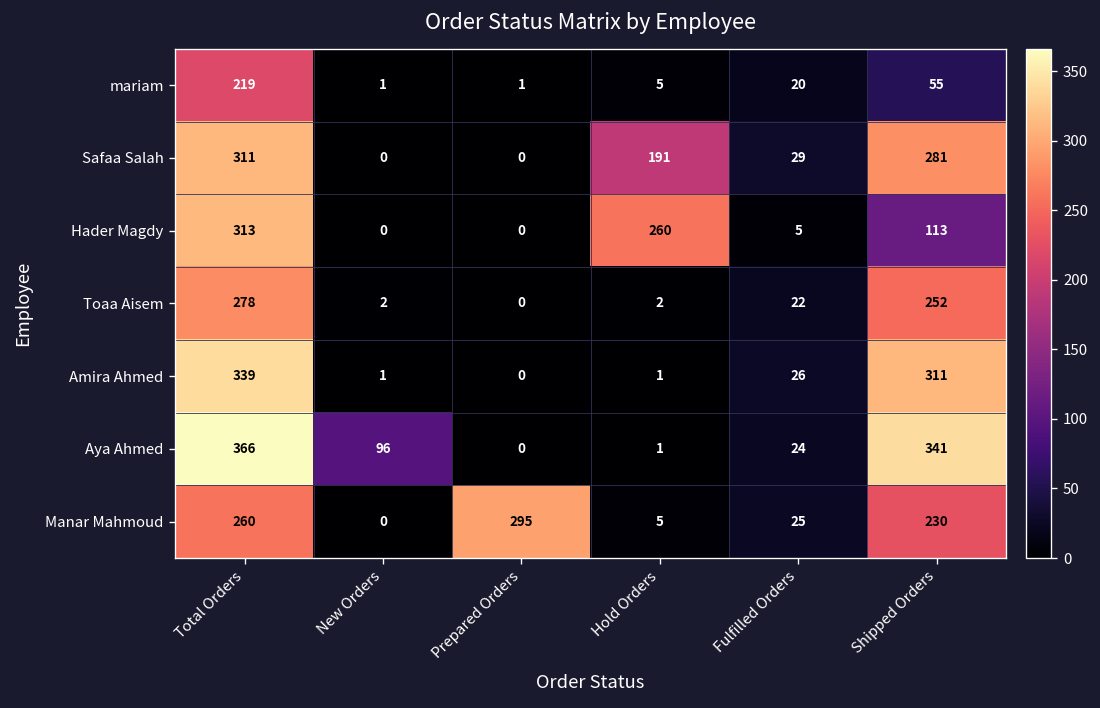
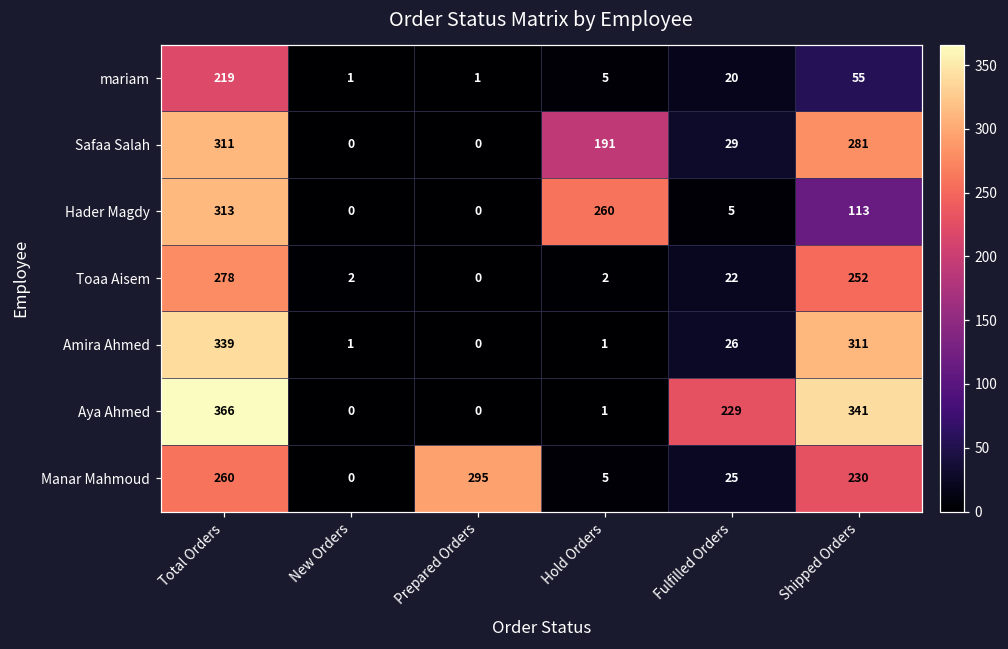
  {
    "mariam": {
      "Total Orders": 219,
      "New Orders": 1,
      "Prepared Orders": 1,
      "Hold Orders": 5,
      "Fulfilled Orders": 20,
      "Shipped Orders": 55
    },
    "Safaa Salah": {
      "Total Orders": 311,
      "New Orders": 0,
      "Prepared Orders": 0,
      "Hold Orders": 191,
      "Fulfilled Orders": 29,
      "Shipped Orders": 281
    },
    "Hader Magdy": {
      "Total Orders": 313,
      "New Orders": 0,
      "Prepared Orders": 0,
      "Hold Orders": 260,
      "Fulfilled Orders": 5,
      "Shipped Orders": 113
    },
    "Toaa Aisem": {
      "Total Orders": 278,
      "New Orders": 2,
      "Prepared Orders": 0,
      "Hold Orders": 2,
      "Fulfilled Orders": 22,
      "Shipped Orders": 252
    },
    "Amira Ahmed": {
      "Total Orders": 339,
      "New Orders": 1,
      "Prepared Orders": 0,
      "Hold Orders": 1,
      "Fulfilled Orders": 26,
      "Shipped Orders": 311
    },
    "Aya Ahmed": {
      "Total Orders": 366,
-     "New Orders": 96,
+     "New Orders": 0,
      "Prepared Orders": 0,
      "Hold Orders": 1,
-     "Fulfilled Orders": 24,
+     "Fulfilled Orders": 229,
      "Shipped Orders": 341
    },
    "Manar Mahmoud": {
      "Total Orders": 260,
      "New Orders": 0,
      "Prepared Orders": 295,
      "Hold Orders": 5,
      "Fulfilled Orders": 25,
      "Shipped Orders": 230
    }
  }
